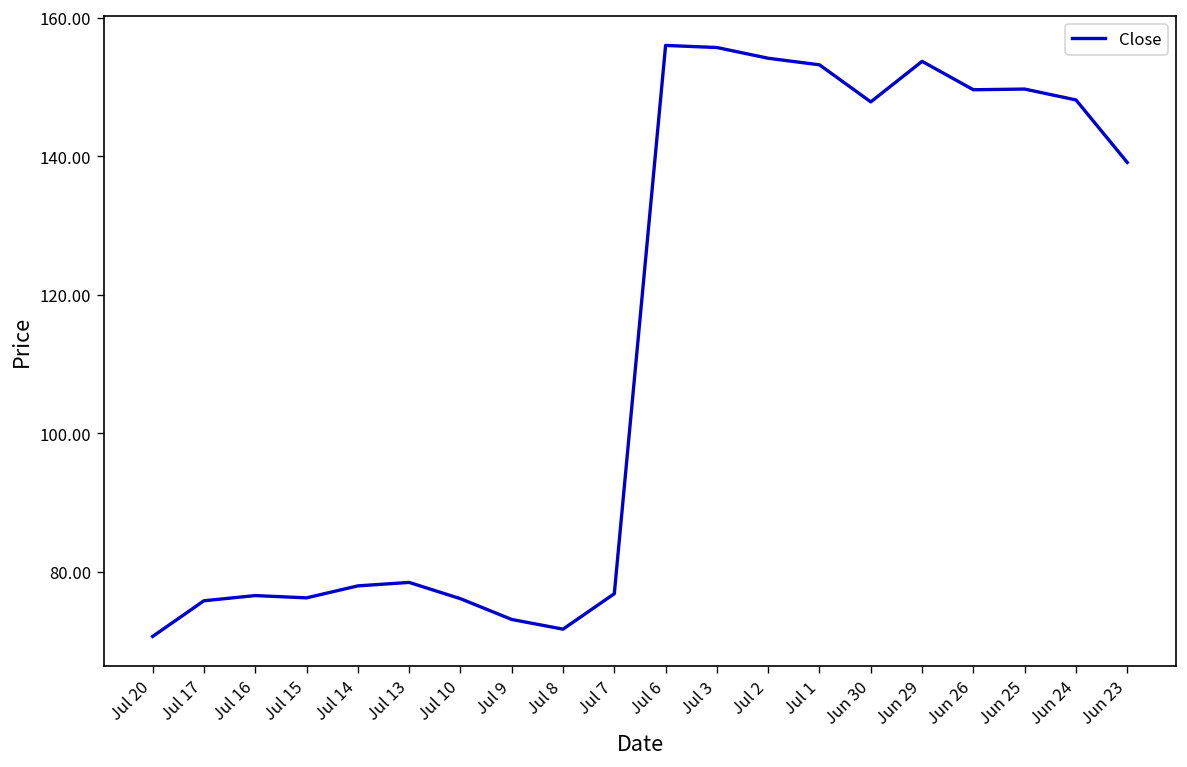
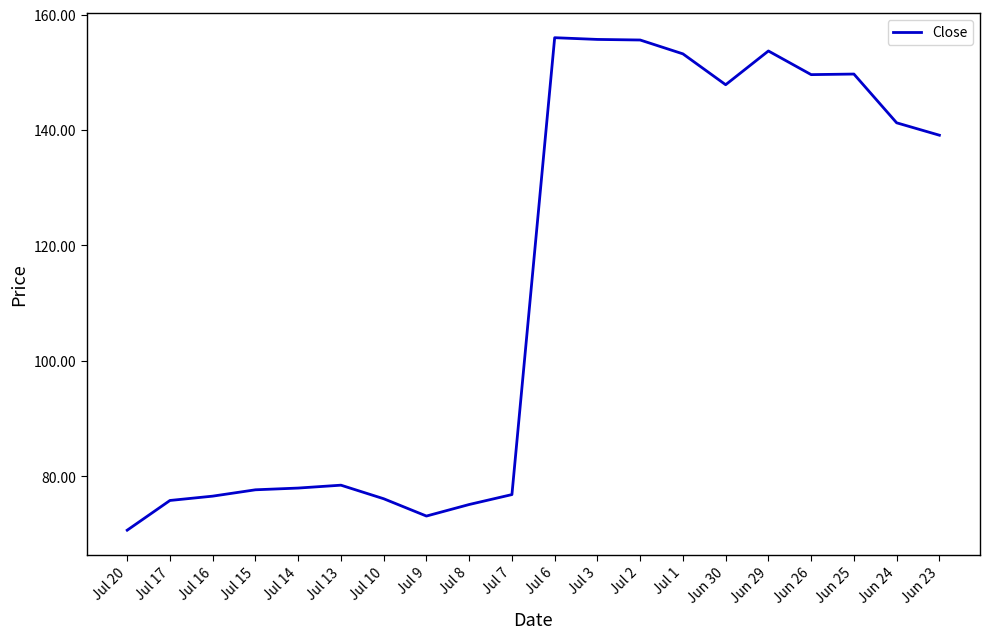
  {
    "Jul 20": 71,
    "Jul 17": 76,
    "Jul 16": 77,
-   "Jul 15": 76,
+   "Jul 15": 78,
    "Jul 14": 78,
    "Jul 13": 78,
    "Jul 10": 76,
    "Jul 9": 73,
-   "Jul 8": 72,
+   "Jul 8": 75,
    "Jul 7": 77,
    "Jul 6": 156,
    "Jul 3": 156,
-   "Jul 2": 154,
+   "Jul 2": 156,
    "Jul 1": 153,
    "Jun 30": 148,
    "Jun 29": 154,
    "Jun 26": 150,
    "Jun 25": 150,
-   "Jun 24": 148,
+   "Jun 24": 141,
    "Jun 23": 139
  }
